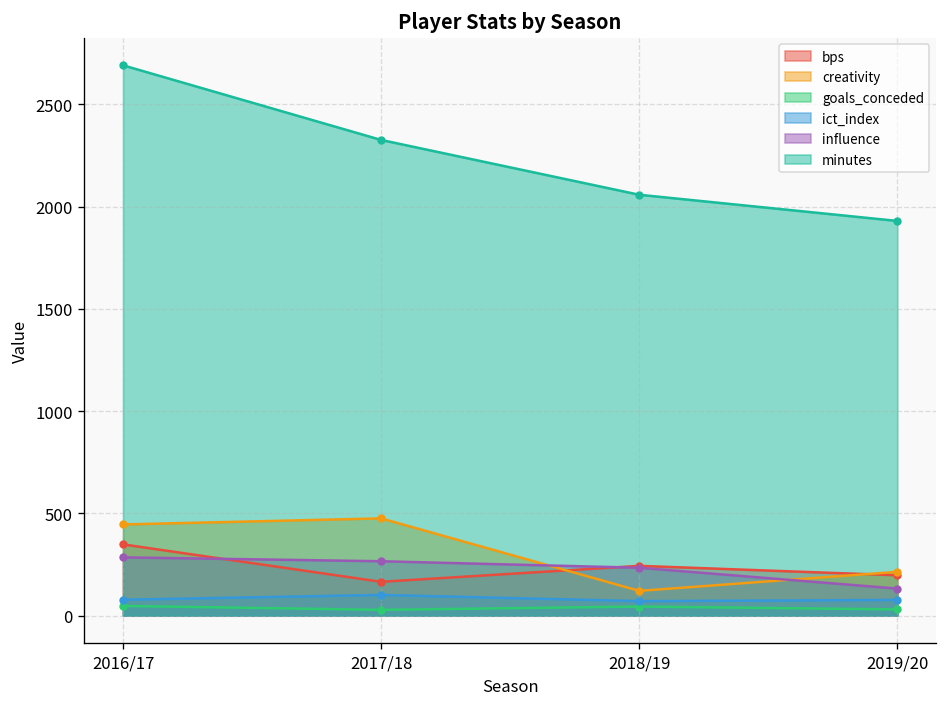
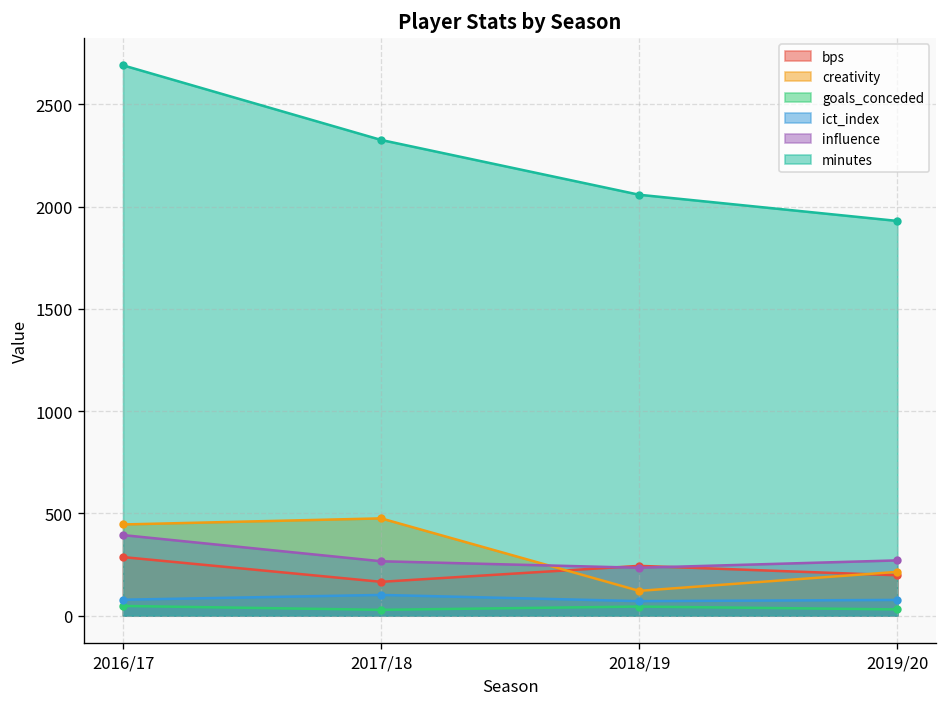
  {
    "bps": {
-     "2016/17": 350,
+     "2016/17": 290,
      "2017/18": 170,
      "2019/20": 200
    },
    "creativity": {
      "2016/17": 450,
      "2017/18": 480,
      "2018/19": 120,
      "2019/20": 210
    },
    "influence": {
-     "2016/17": 280,
+     "2016/17": 390,
      "2017/18": 270,
-     "2019/20": 130
+     "2019/20": 270
    }
  }
